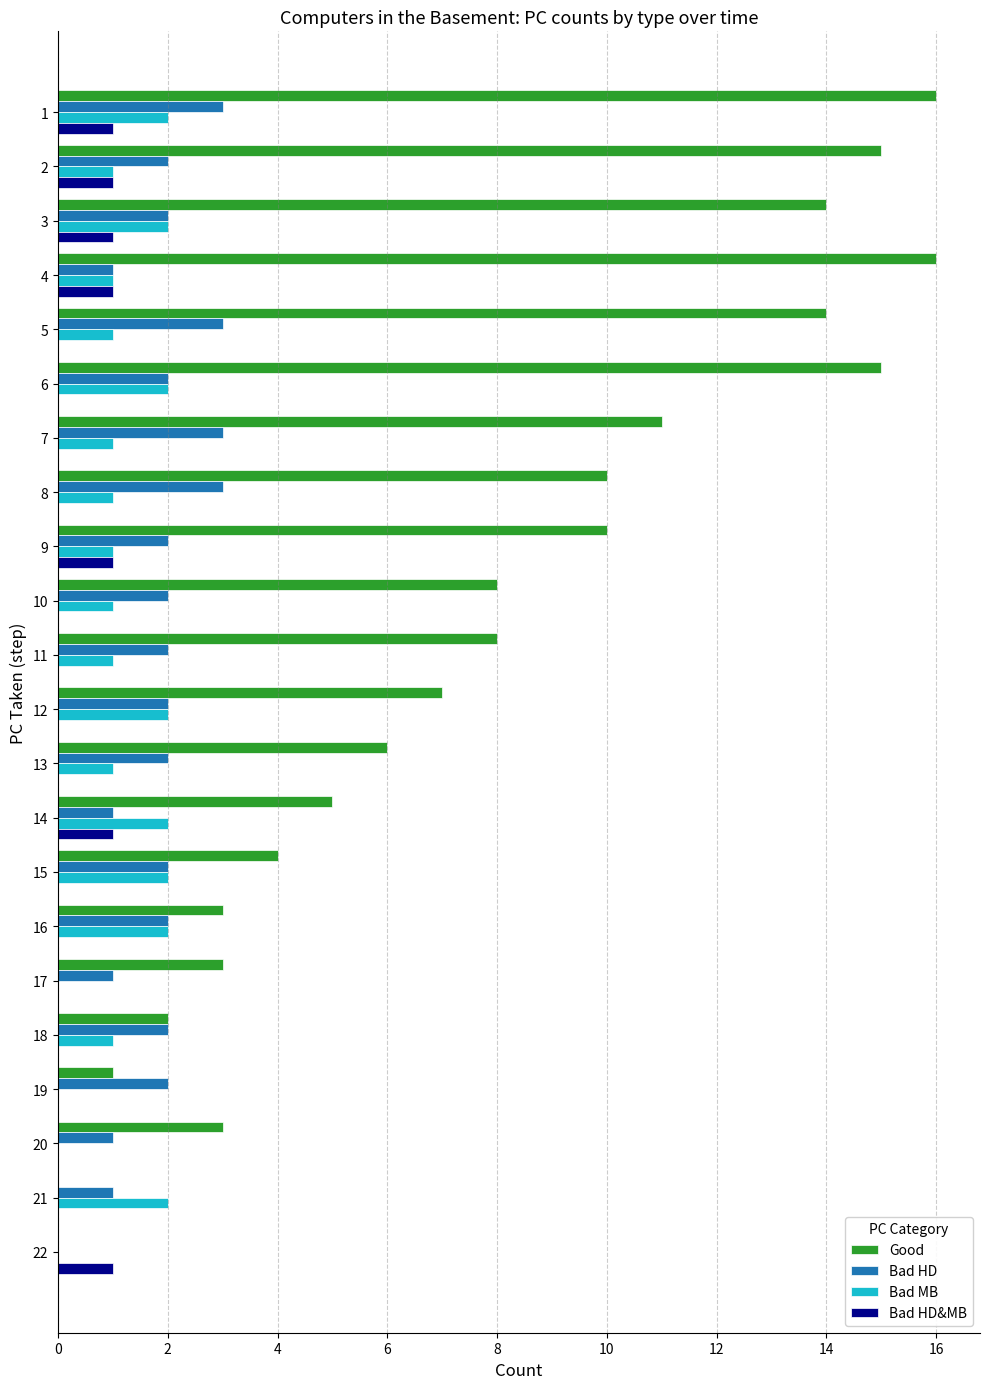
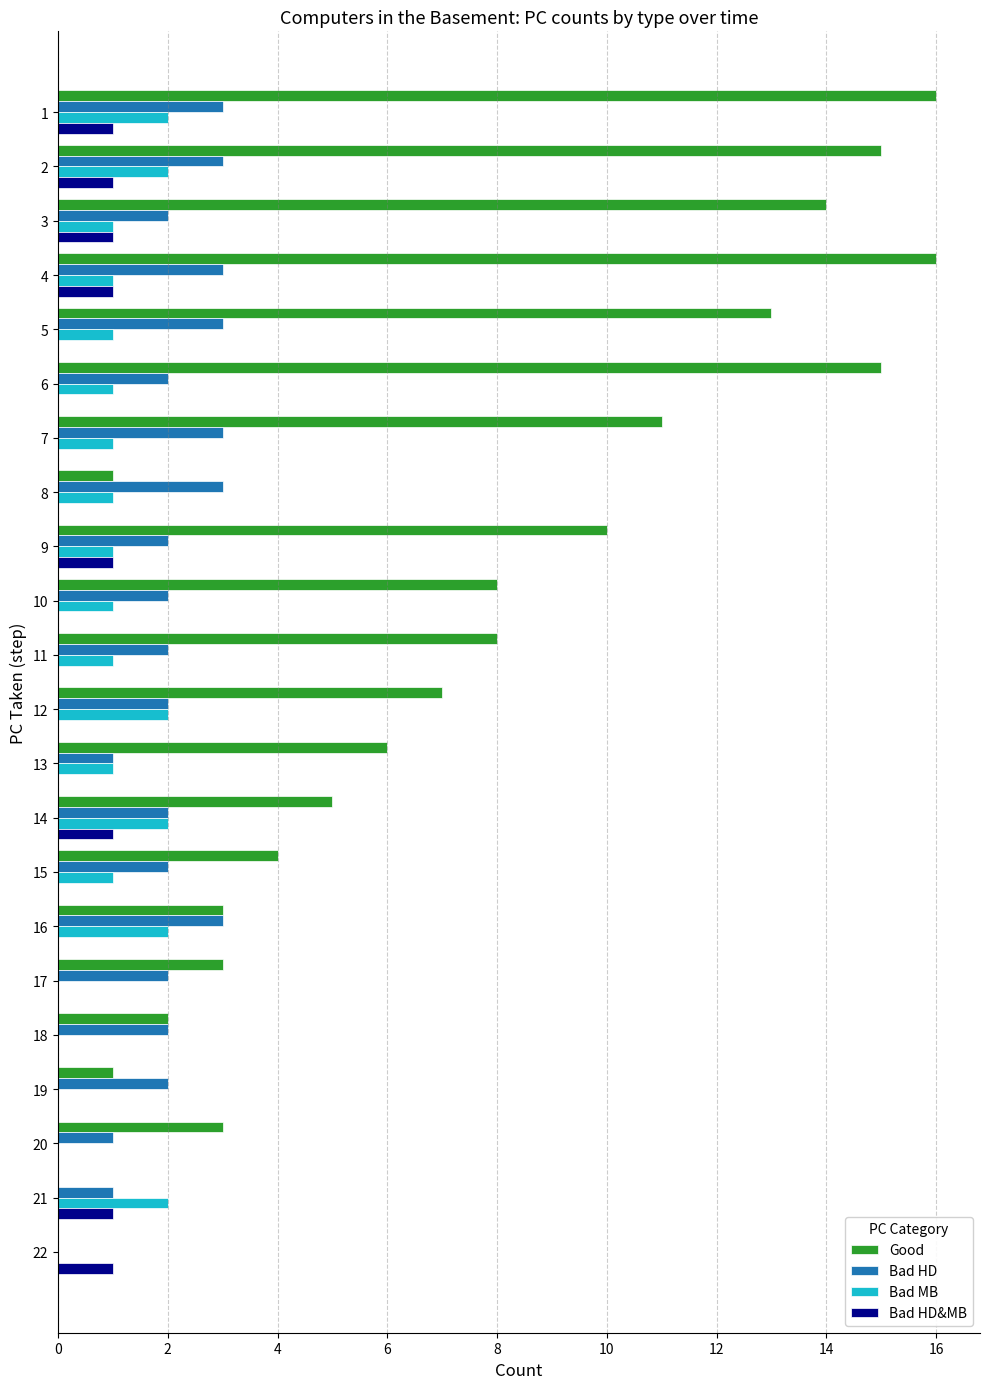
  {
    "Good": {
      "1": 16,
      "2": 15,
      "3": 14,
      "4": 16,
-     "5": 14,
+     "5": 13,
      "6": 15,
      "7": 11,
-     "8": 10,
+     "8": 1,
      "9": 10,
      "10": 8,
      "11": 8,
      "12": 7,
      "13": 6,
      "14": 5,
      "15": 4,
      "16": 3,
      "17": 3,
      "18": 2,
      "19": 1,
      "20": 3,
      "21": 0,
      "22": 0
    },
    "Bad HD": {
      "1": 3,
-     "2": 2,
+     "2": 3,
      "3": 2,
-     "4": 1,
+     "4": 3,
      "5": 3,
      "6": 2,
      "7": 3,
      "8": 3,
      "9": 2,
      "10": 2,
      "11": 2,
      "12": 2,
-     "13": 2,
-     "14": 1,
+     "13": 1,
+     "14": 2,
      "15": 2,
-     "16": 2,
-     "17": 1,
+     "16": 3,
+     "17": 2,
      "18": 2,
      "19": 2,
      "20": 1,
      "21": 1,
      "22": 0
    },
    "Bad MB": {
      "1": 2,
-     "2": 1,
-     "3": 2,
+     "2": 2,
+     "3": 1,
      "4": 1,
      "5": 1,
-     "6": 2,
+     "6": 1,
      "7": 1,
      "8": 1,
      "9": 1,
      "10": 1,
      "11": 1,
      "12": 2,
      "13": 1,
      "14": 2,
-     "15": 2,
+     "15": 1,
      "16": 2,
      "17": 0,
-     "18": 1,
+     "18": 0,
      "19": 0,
      "20": 0,
      "21": 2,
      "22": 0
    },
    "Bad HD&MB": {
      "1": 1,
      "2": 1,
      "3": 1,
      "4": 1,
      "5": 0,
      "6": 0,
      "7": 0,
      "8": 0,
      "9": 1,
      "10": 0,
      "11": 0,
      "12": 0,
      "13": 0,
      "14": 1,
      "15": 0,
      "16": 0,
      "17": 0,
      "18": 0,
      "19": 0,
      "20": 0,
-     "21": 0,
+     "21": 1,
      "22": 1
    }
  }
